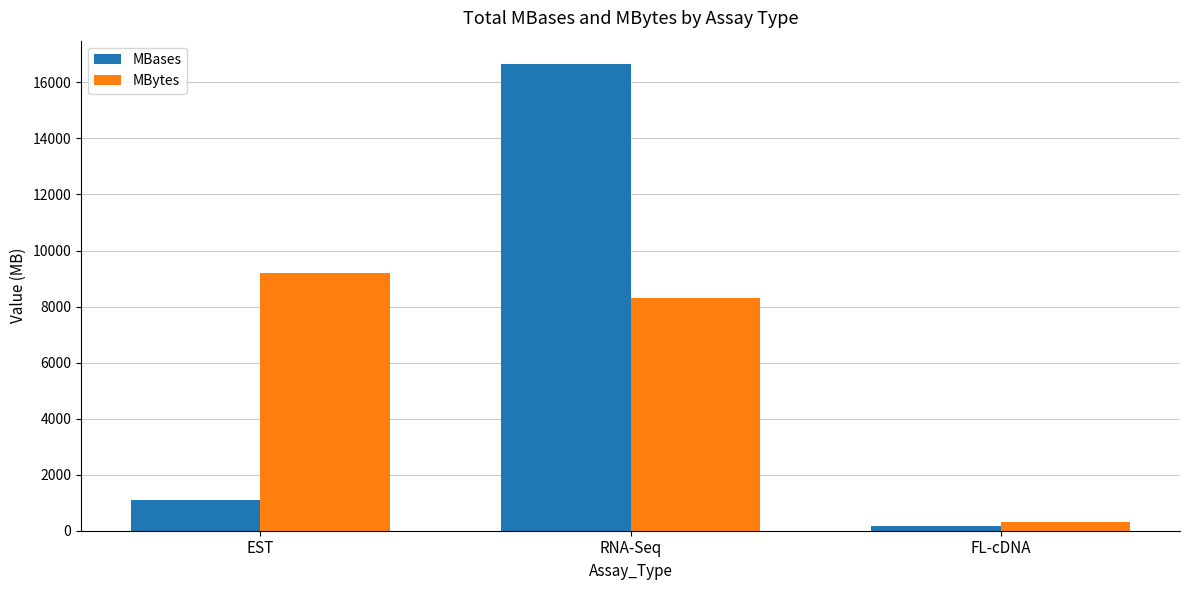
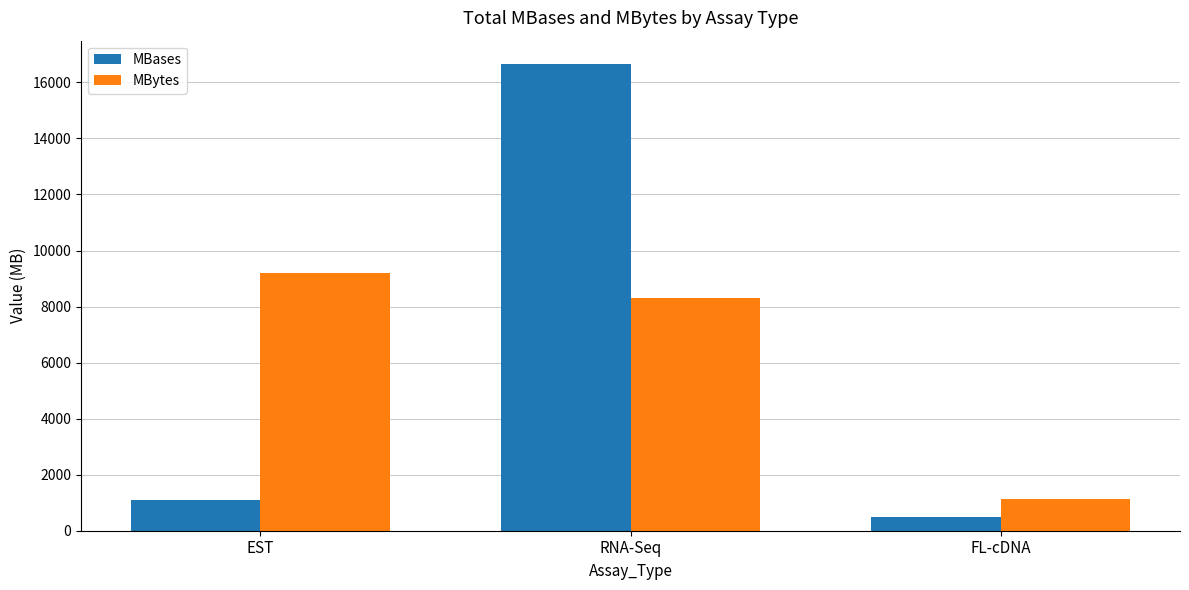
  {
    "MBases": {
      "EST": 1100,
      "RNA-Seq": 16700,
-     "FL-cDNA": 200
+     "FL-cDNA": 500
    },
    "MBytes": {
      "EST": 9200,
      "RNA-Seq": 8300,
-     "FL-cDNA": 300
+     "FL-cDNA": 1100
    }
  }
